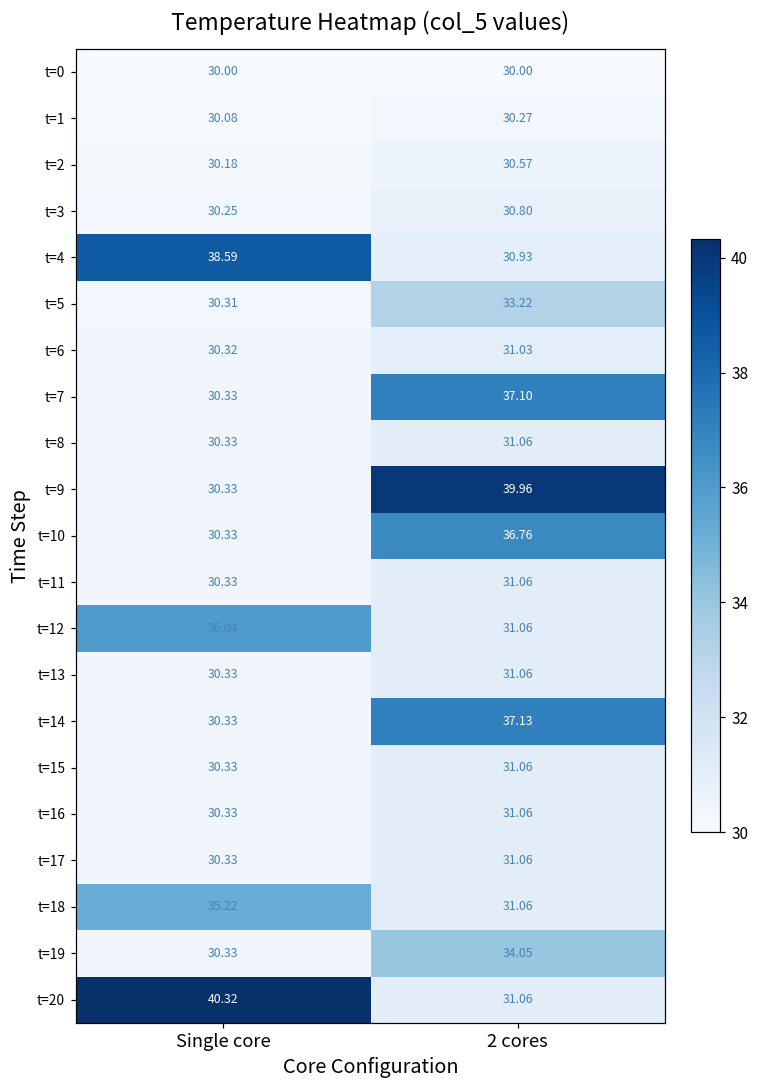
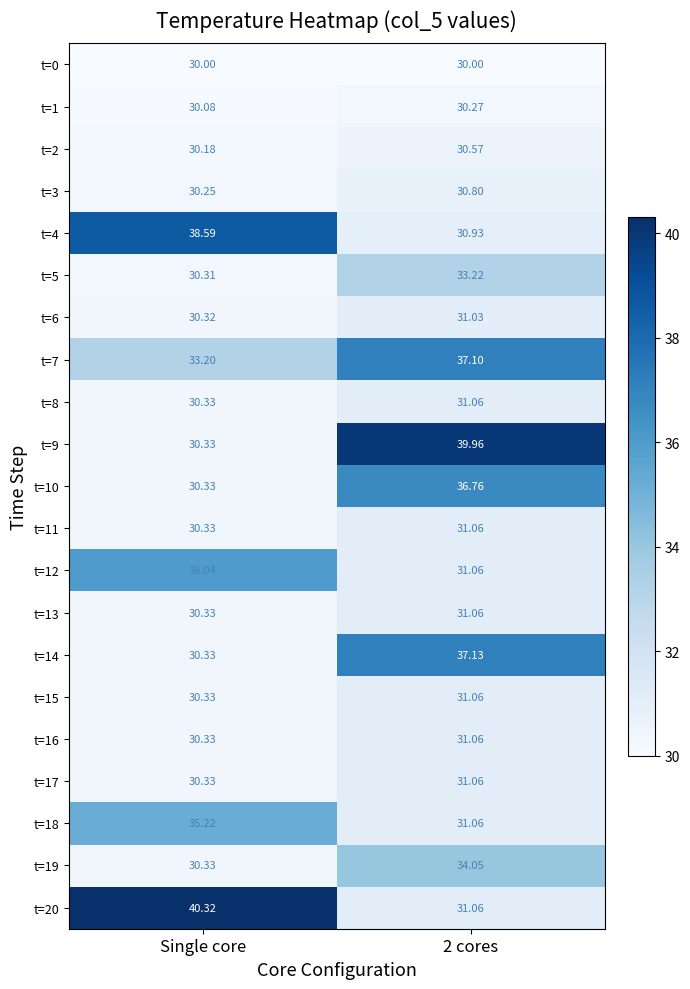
  {
    "t=0": {
      "Single core": 30.00,
      "2 cores": 30.00
    },
    "t=1": {
      "Single core": 30.08,
      "2 cores": 30.27
    },
    "t=2": {
      "Single core": 30.18,
      "2 cores": 30.57
    },
    "t=3": {
      "Single core": 30.25,
      "2 cores": 30.80
    },
    "t=4": {
      "Single core": 38.59,
      "2 cores": 30.93
    },
    "t=5": {
      "Single core": 30.31,
      "2 cores": 33.22
    },
    "t=6": {
      "Single core": 30.32,
      "2 cores": 31.03
    },
    "t=7": {
-     "Single core": 30.33,
+     "Single core": 33.20,
      "2 cores": 37.10
    },
    "t=8": {
      "Single core": 30.33,
      "2 cores": 31.06
    },
    "t=9": {
      "Single core": 30.33,
      "2 cores": 39.96
    },
    "t=10": {
      "Single core": 30.33,
      "2 cores": 36.76
    },
    "t=11": {
      "Single core": 30.33,
      "2 cores": 31.06
    },
    "t=12": {
      "2 cores": 31.06
    },
    "t=13": {
      "Single core": 30.33,
      "2 cores": 31.06
    },
    "t=14": {
      "Single core": 30.33,
      "2 cores": 37.13
    },
    "t=15": {
      "Single core": 30.33,
      "2 cores": 31.06
    },
    "t=16": {
      "Single core": 30.33,
      "2 cores": 31.06
    },
    "t=17": {
      "Single core": 30.33,
      "2 cores": 31.06
    },
    "t=18": {
      "2 cores": 31.06
    },
    "t=19": {
      "Single core": 30.33,
      "2 cores": 34.05
    },
    "t=20": {
      "Single core": 40.32,
      "2 cores": 31.06
    }
  }
